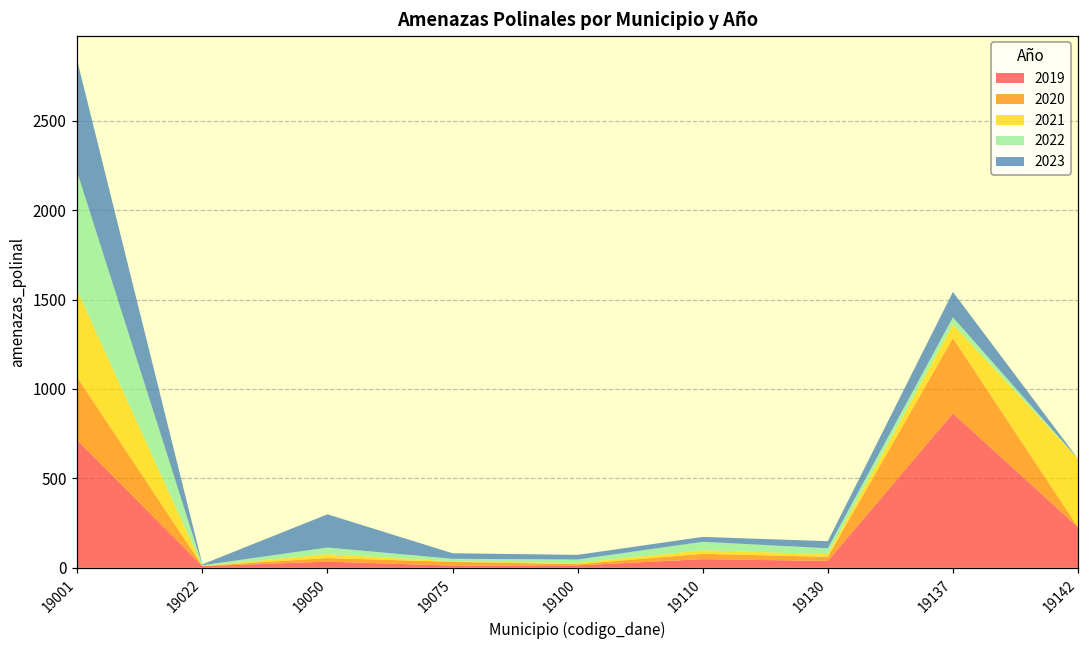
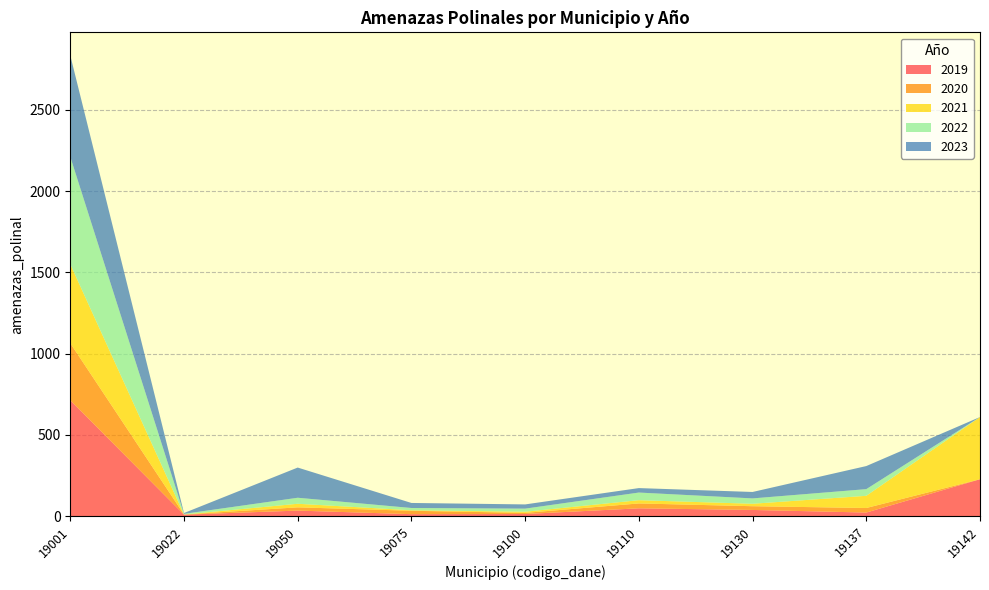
  {
    "2019": {
      "19001": 710,
      "19050": 30,
      "19110": 50,
      "19130": 40,
-     "19137": 860
+     "19137": 20
    },
    "2020": {
      "19001": 350,
      "19050": 20,
      "19110": 30,
-     "19137": 420
+     "19137": 30
    },
    "2021": {
      "19001": 490,
      "19050": 20,
      "19110": 20,
      "19137": 80
    },
    "2022": {
      "19001": 660,
      "19050": 40,
      "19100": 20,
      "19110": 50,
      "19130": 30,
      "19137": 40
    },
    "2023": {
      "19001": 620,
      "19050": 190,
      "19075": 30,
      "19100": 30,
      "19110": 30,
      "19130": 40,
      "19137": 140
    }
  }
